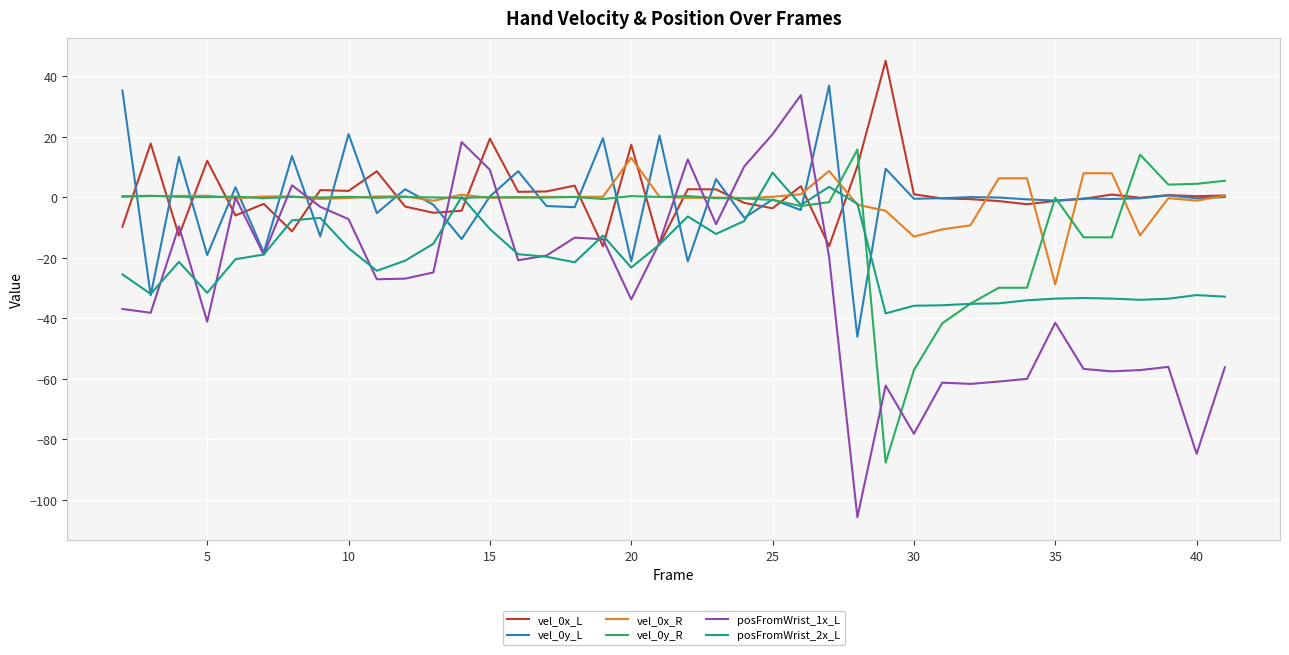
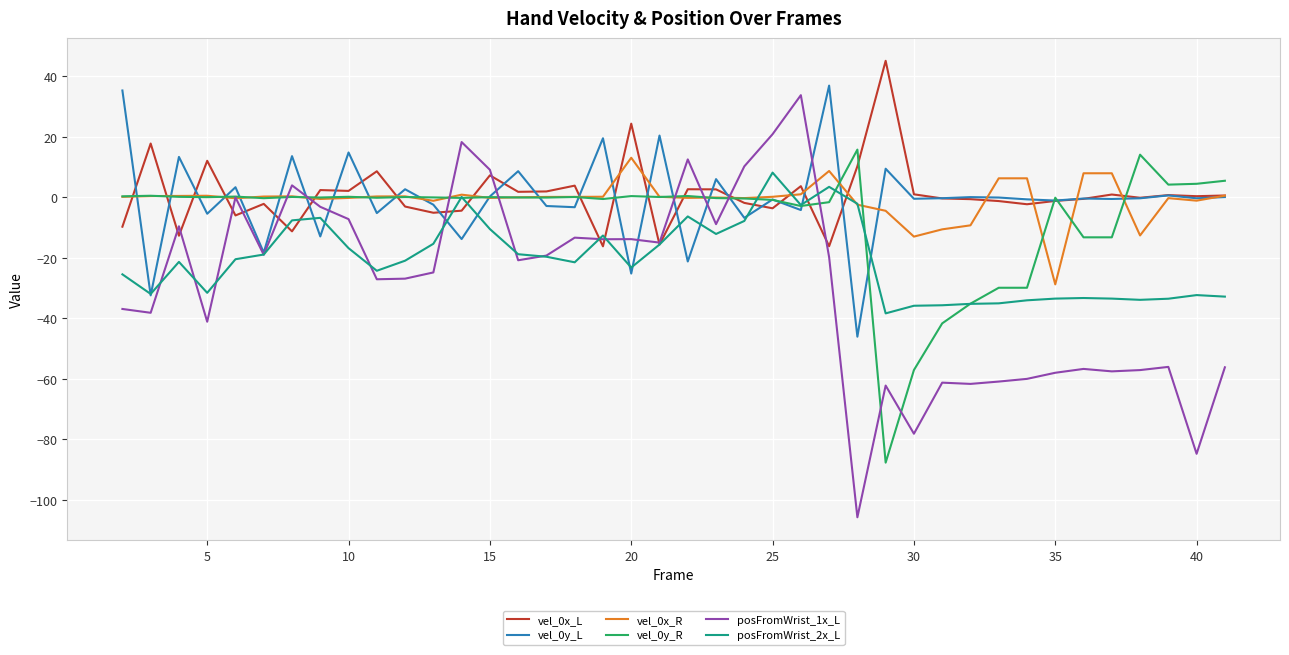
  {
    "vel_0x_L": {
      "5": 12,
      "10": 2,
-     "15": 19,
-     "20": 17,
+     "15": 7,
+     "20": 24,
      "25": -4,
      "30": 1
    },
    "vel_0y_L": {
-     "5": -19,
-     "10": 21,
-     "20": -21,
+     "5": -5,
+     "10": 15,
+     "20": -25,
      "30": -1
    },
    "vel_0x_R": {
      "20": 13,
      "25": 0,
      "30": -13,
      "35": -29
    },
    "posFromWrist_1x_L": {
      "5": -41,
      "10": -7,
      "15": 9,
-     "20": -34,
+     "20": -14,
      "25": 21,
      "30": -78,
-     "35": -41,
+     "35": -58,
      "40": -85
    }
  }
